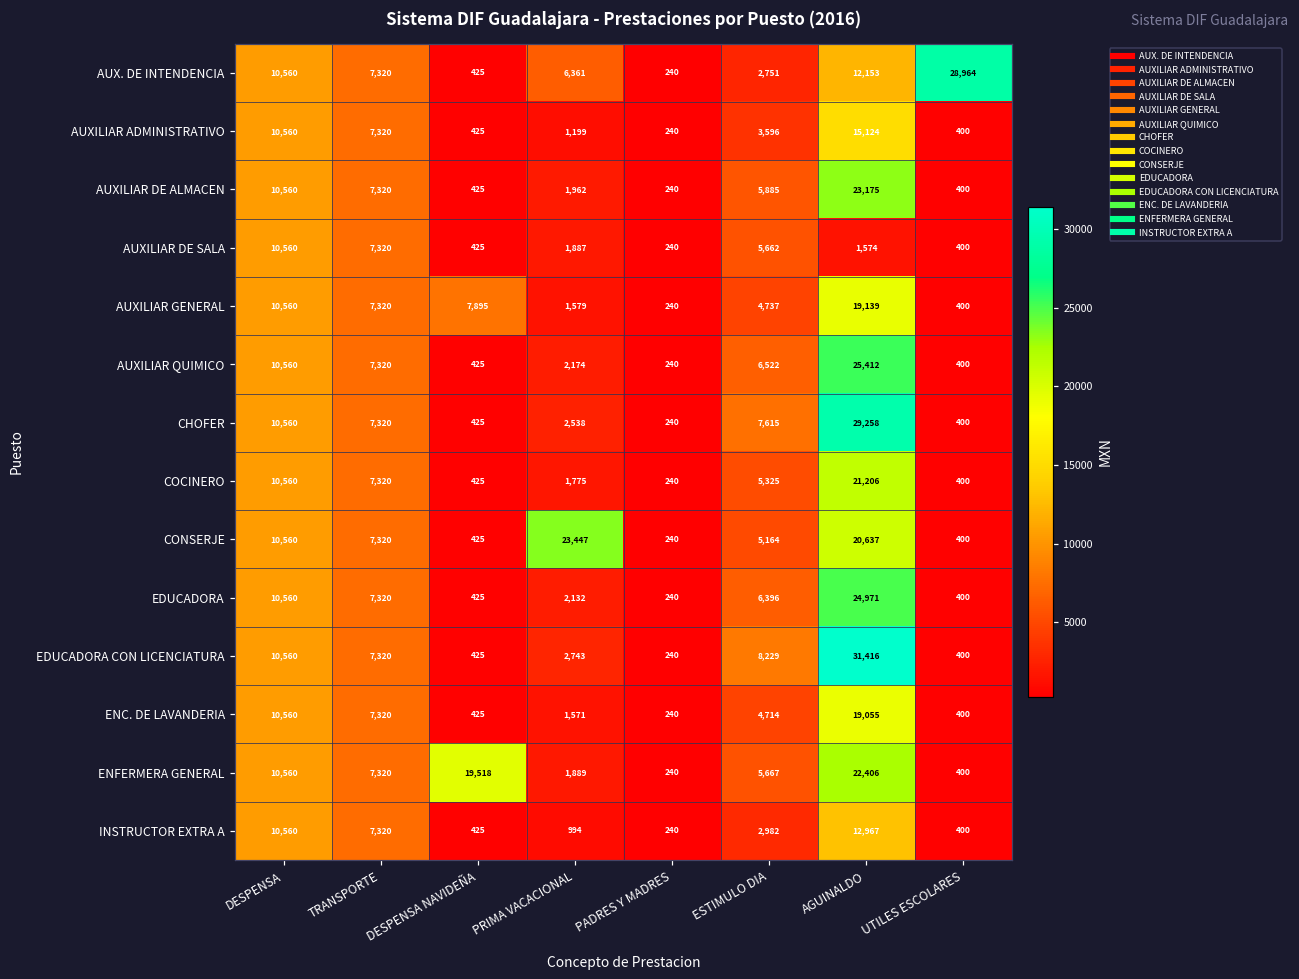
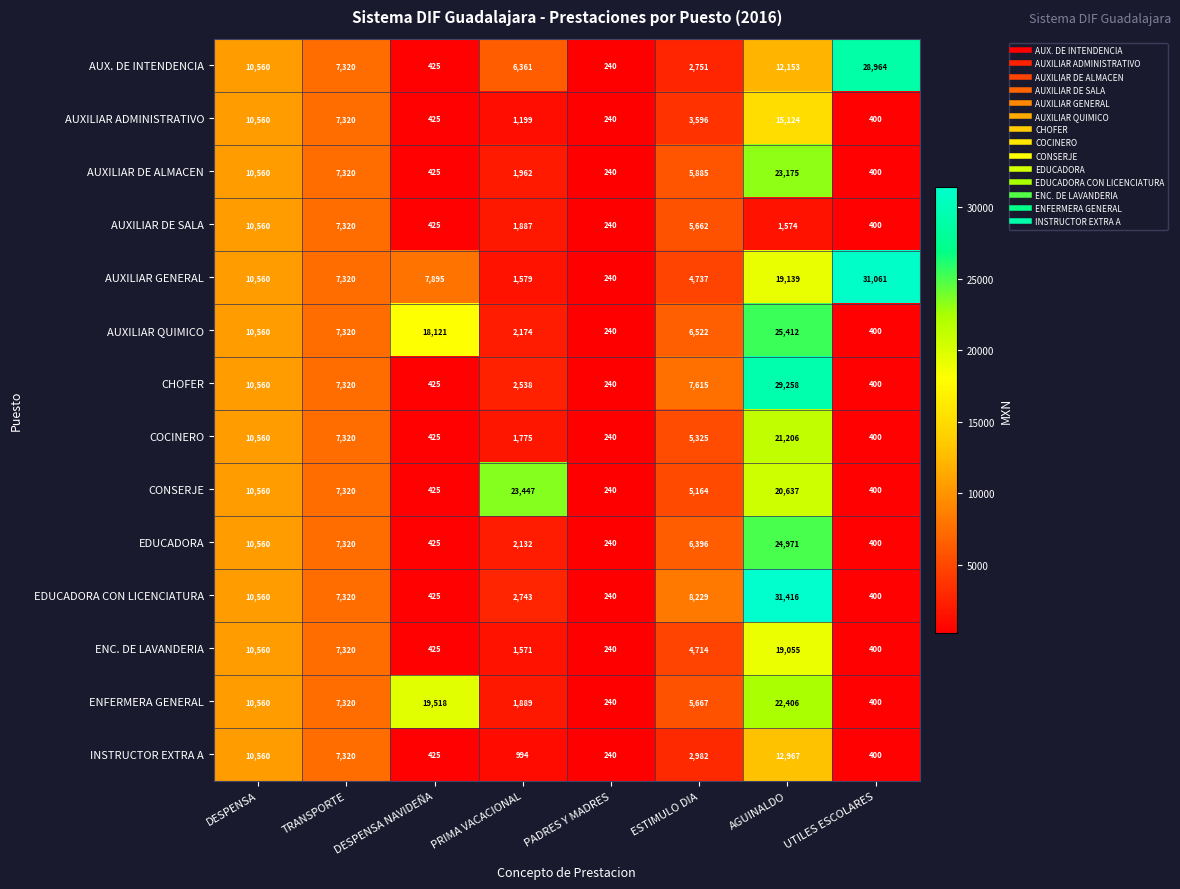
  {
    "AUX. DE INTENDENCIA": {
      "DESPENSA": "10,560",
      "TRANSPORTE": "7,320",
      "DESPENSA NAVIDEÑA": "425",
      "PRIMA VACACIONAL": "6,361",
      "PADRES Y MADRES": "240",
      "ESTIMULO DIA": "2,751",
      "AGUINALDO": "12,153",
      "UTILES ESCOLARES": "28,964"
    },
    "AUXILIAR ADMINISTRATIVO": {
      "DESPENSA": "10,560",
      "TRANSPORTE": "7,320",
      "DESPENSA NAVIDEÑA": "425",
      "PRIMA VACACIONAL": "1,199",
      "PADRES Y MADRES": "240",
      "ESTIMULO DIA": "3,596",
      "AGUINALDO": "15,124",
      "UTILES ESCOLARES": "400"
    },
    "AUXILIAR DE ALMACEN": {
      "DESPENSA": "10,560",
      "TRANSPORTE": "7,320",
      "DESPENSA NAVIDEÑA": "425",
      "PRIMA VACACIONAL": "1,962",
      "PADRES Y MADRES": "240",
      "ESTIMULO DIA": "5,885",
      "AGUINALDO": "23,175",
      "UTILES ESCOLARES": "400"
    },
    "AUXILIAR DE SALA": {
      "DESPENSA": "10,560",
      "TRANSPORTE": "7,320",
      "DESPENSA NAVIDEÑA": "425",
      "PRIMA VACACIONAL": "1,887",
      "PADRES Y MADRES": "240",
      "ESTIMULO DIA": "5,662",
      "AGUINALDO": "1,574",
      "UTILES ESCOLARES": "400"
    },
    "AUXILIAR GENERAL": {
      "DESPENSA": "10,560",
      "TRANSPORTE": "7,320",
      "DESPENSA NAVIDEÑA": "7,895",
      "PRIMA VACACIONAL": "1,579",
      "PADRES Y MADRES": "240",
      "ESTIMULO DIA": "4,737",
      "AGUINALDO": "19,139",
-     "UTILES ESCOLARES": "400"
+     "UTILES ESCOLARES": "31,061"
    },
    "AUXILIAR QUIMICO": {
      "DESPENSA": "10,560",
      "TRANSPORTE": "7,320",
-     "DESPENSA NAVIDEÑA": "425",
+     "DESPENSA NAVIDEÑA": "18,121",
      "PRIMA VACACIONAL": "2,174",
      "PADRES Y MADRES": "240",
      "ESTIMULO DIA": "6,522",
      "AGUINALDO": "25,412",
      "UTILES ESCOLARES": "400"
    },
    "CHOFER": {
      "DESPENSA": "10,560",
      "TRANSPORTE": "7,320",
      "DESPENSA NAVIDEÑA": "425",
      "PRIMA VACACIONAL": "2,538",
      "PADRES Y MADRES": "240",
      "ESTIMULO DIA": "7,615",
      "AGUINALDO": "29,258",
      "UTILES ESCOLARES": "400"
    },
    "COCINERO": {
      "DESPENSA": "10,560",
      "TRANSPORTE": "7,320",
      "DESPENSA NAVIDEÑA": "425",
      "PRIMA VACACIONAL": "1,775",
      "PADRES Y MADRES": "240",
      "ESTIMULO DIA": "5,325",
      "AGUINALDO": "21,206",
      "UTILES ESCOLARES": "400"
    },
    "CONSERJE": {
      "DESPENSA": "10,560",
      "TRANSPORTE": "7,320",
      "DESPENSA NAVIDEÑA": "425",
      "PRIMA VACACIONAL": "23,447",
      "PADRES Y MADRES": "240",
      "ESTIMULO DIA": "5,164",
      "AGUINALDO": "20,637",
      "UTILES ESCOLARES": "400"
    },
    "EDUCADORA": {
      "DESPENSA": "10,560",
      "TRANSPORTE": "7,320",
      "DESPENSA NAVIDEÑA": "425",
      "PRIMA VACACIONAL": "2,132",
      "PADRES Y MADRES": "240",
      "ESTIMULO DIA": "6,396",
      "AGUINALDO": "24,971",
      "UTILES ESCOLARES": "400"
    },
    "EDUCADORA CON LICENCIATURA": {
      "DESPENSA": "10,560",
      "TRANSPORTE": "7,320",
      "DESPENSA NAVIDEÑA": "425",
      "PRIMA VACACIONAL": "2,743",
      "PADRES Y MADRES": "240",
      "ESTIMULO DIA": "8,229",
      "AGUINALDO": "31,416",
      "UTILES ESCOLARES": "400"
    },
    "ENC. DE LAVANDERIA": {
      "DESPENSA": "10,560",
      "TRANSPORTE": "7,320",
      "DESPENSA NAVIDEÑA": "425",
      "PRIMA VACACIONAL": "1,571",
      "PADRES Y MADRES": "240",
      "ESTIMULO DIA": "4,714",
      "AGUINALDO": "19,055",
      "UTILES ESCOLARES": "400"
    },
    "ENFERMERA GENERAL": {
      "DESPENSA": "10,560",
      "TRANSPORTE": "7,320",
      "DESPENSA NAVIDEÑA": "19,518",
      "PRIMA VACACIONAL": "1,889",
      "PADRES Y MADRES": "240",
      "ESTIMULO DIA": "5,667",
      "AGUINALDO": "22,406",
      "UTILES ESCOLARES": "400"
    },
    "INSTRUCTOR EXTRA A": {
      "DESPENSA": "10,560",
      "TRANSPORTE": "7,320",
      "DESPENSA NAVIDEÑA": "425",
      "PRIMA VACACIONAL": "994",
      "PADRES Y MADRES": "240",
      "ESTIMULO DIA": "2,982",
      "AGUINALDO": "12,967",
      "UTILES ESCOLARES": "400"
    }
  }
